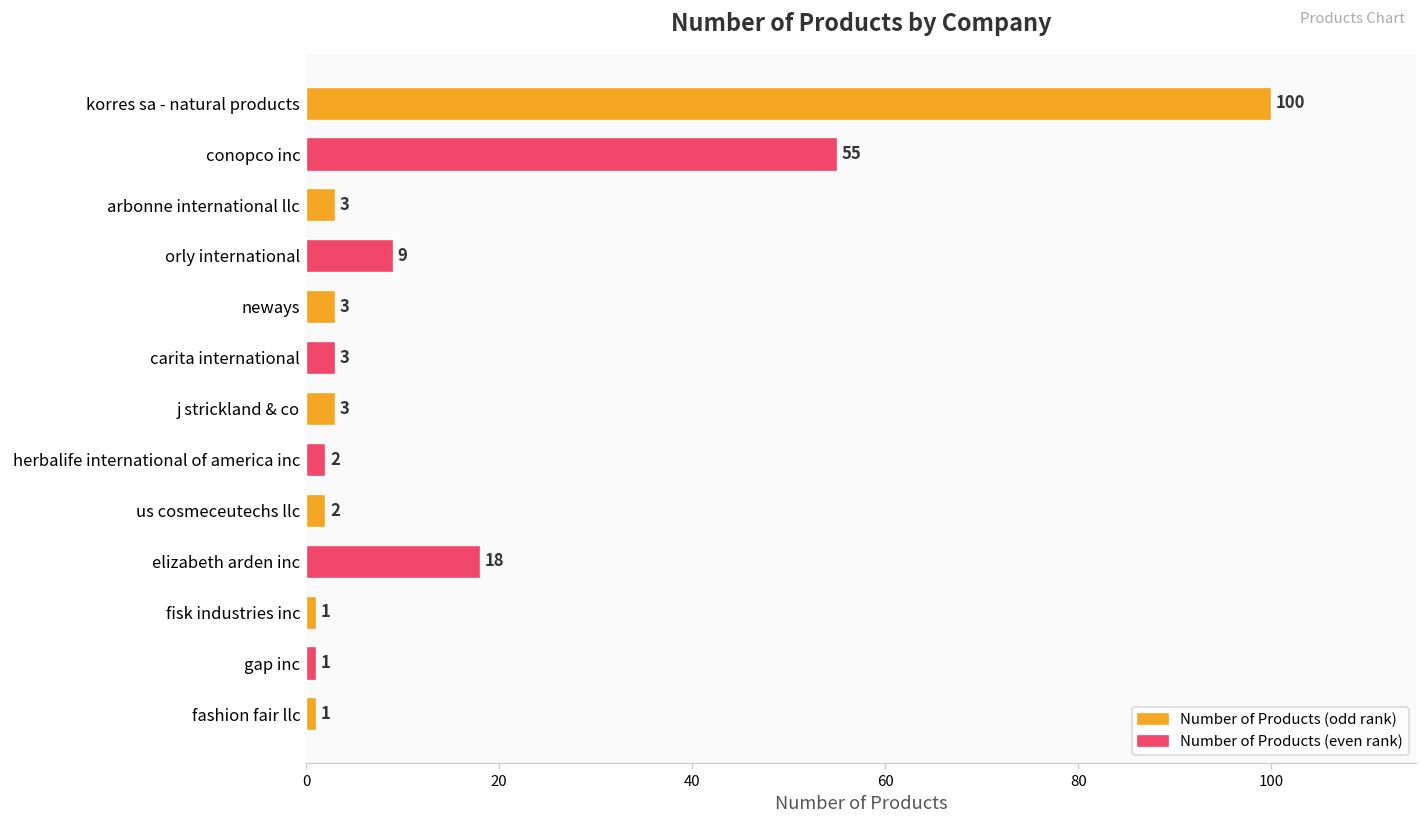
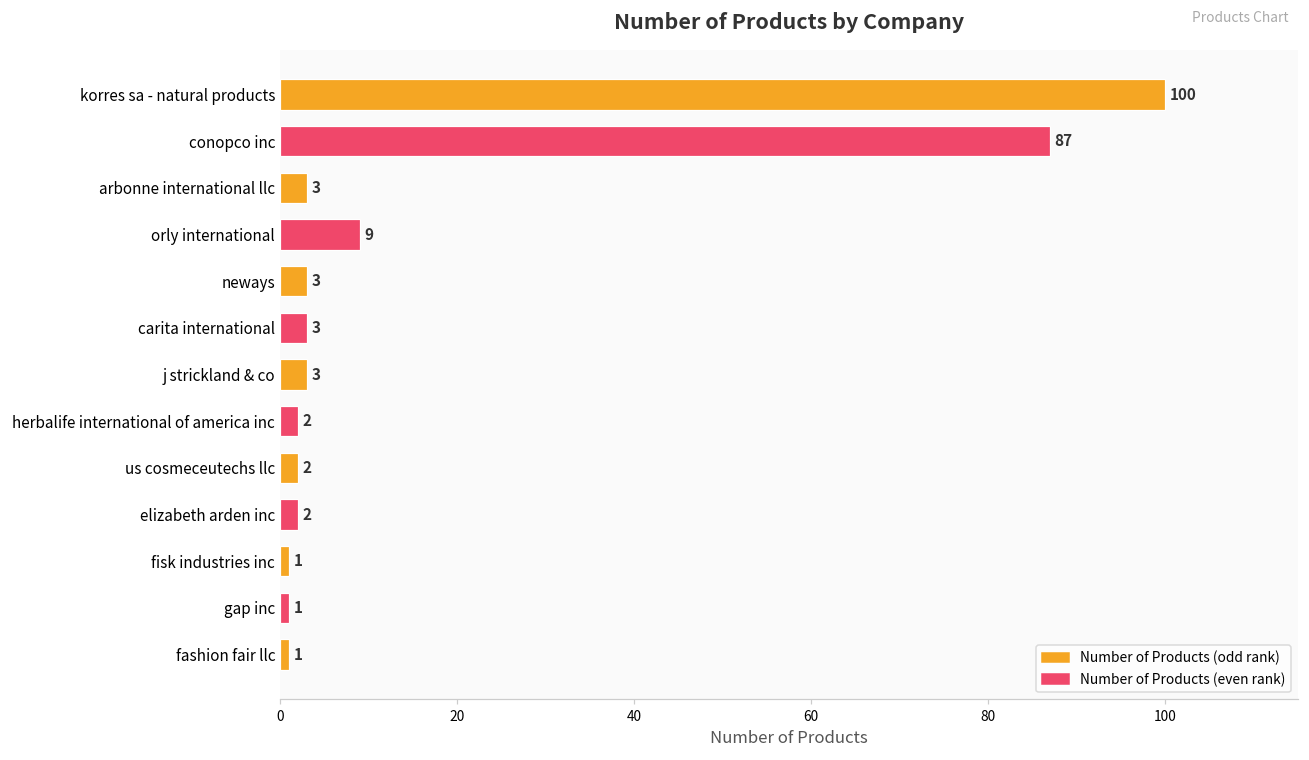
  {
    "korres sa - natural products": 100,
-   "conopco inc": 55,
+   "conopco inc": 87,
    "arbonne international llc": 3,
    "orly international": 9,
    "neways": 3,
    "carita international": 3,
    "j strickland & co": 3,
    "herbalife international of america inc": 2,
    "us cosmeceutechs llc": 2,
-   "elizabeth arden inc": 18,
+   "elizabeth arden inc": 2,
    "fisk industries inc": 1,
    "gap inc": 1,
    "fashion fair llc": 1
  }
